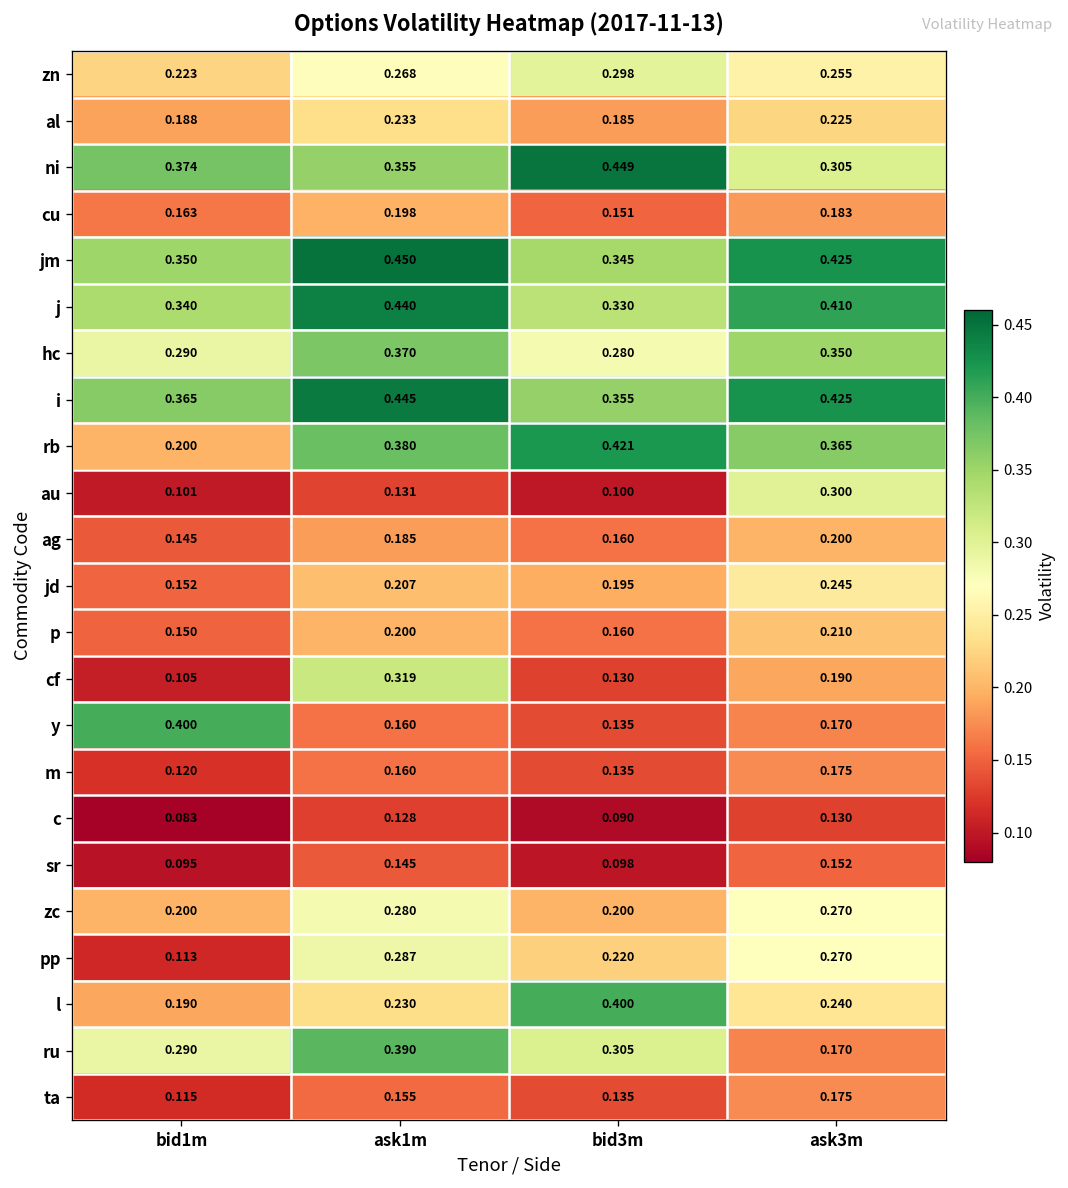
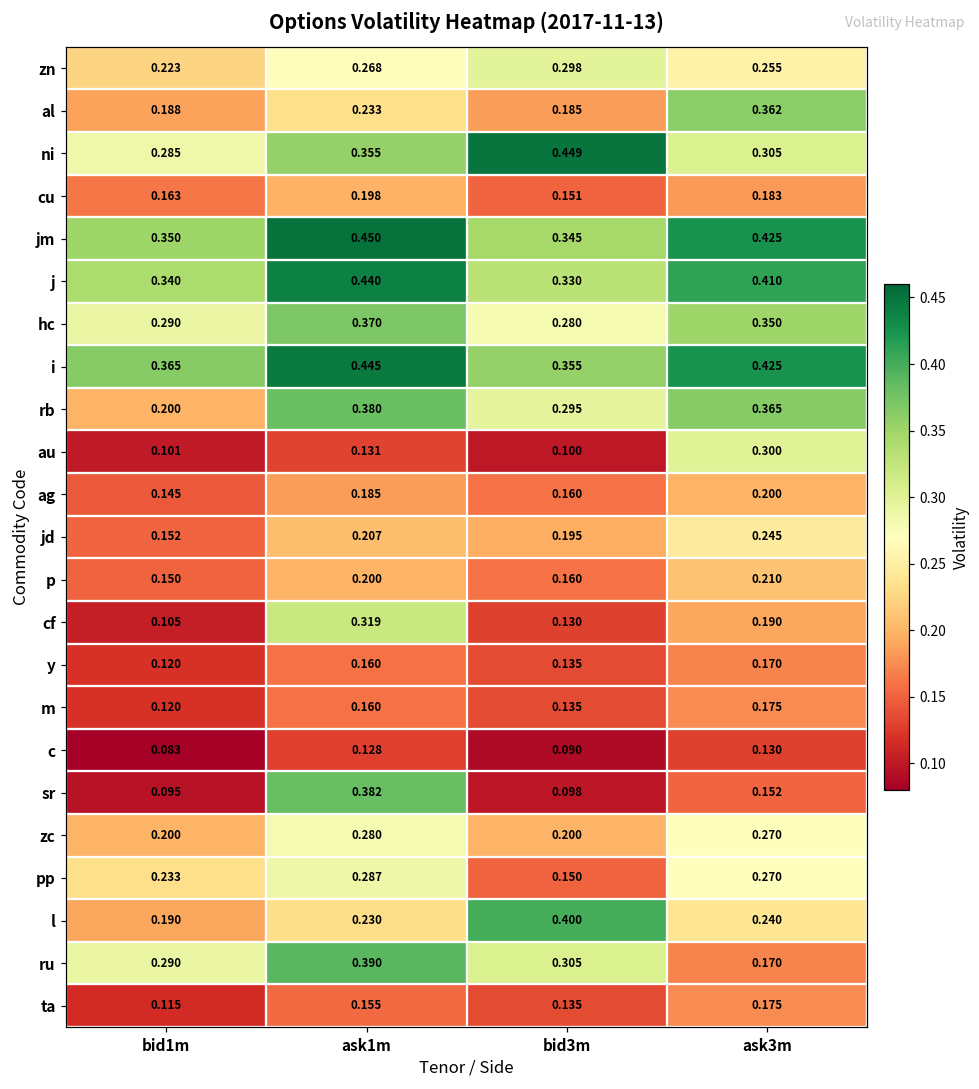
  {
    "zn": {
      "bid1m": 0.223,
      "ask1m": 0.268,
      "bid3m": 0.298,
      "ask3m": 0.255
    },
    "al": {
      "bid1m": 0.188,
      "ask1m": 0.233,
      "bid3m": 0.185,
-     "ask3m": 0.225
+     "ask3m": 0.362
    },
    "ni": {
-     "bid1m": 0.374,
+     "bid1m": 0.285,
      "ask1m": 0.355,
      "bid3m": 0.449,
      "ask3m": 0.305
    },
    "cu": {
      "bid1m": 0.163,
      "ask1m": 0.198,
      "bid3m": 0.151,
      "ask3m": 0.183
    },
    "jm": {
      "bid1m": 0.350,
      "ask1m": 0.450,
      "bid3m": 0.345,
      "ask3m": 0.425
    },
    "j": {
      "bid1m": 0.340,
      "ask1m": 0.440,
      "bid3m": 0.330,
      "ask3m": 0.410
    },
    "hc": {
      "bid1m": 0.290,
      "ask1m": 0.370,
      "bid3m": 0.280,
      "ask3m": 0.350
    },
    "i": {
      "bid1m": 0.365,
      "ask1m": 0.445,
      "bid3m": 0.355,
      "ask3m": 0.425
    },
    "rb": {
      "bid1m": 0.200,
      "ask1m": 0.380,
-     "bid3m": 0.421,
+     "bid3m": 0.295,
      "ask3m": 0.365
    },
    "au": {
      "bid1m": 0.101,
      "ask1m": 0.131,
      "bid3m": 0.100,
      "ask3m": 0.300
    },
    "ag": {
      "bid1m": 0.145,
      "ask1m": 0.185,
      "bid3m": 0.160,
      "ask3m": 0.200
    },
    "jd": {
      "bid1m": 0.152,
      "ask1m": 0.207,
      "bid3m": 0.195,
      "ask3m": 0.245
    },
    "p": {
      "bid1m": 0.150,
      "ask1m": 0.200,
      "bid3m": 0.160,
      "ask3m": 0.210
    },
    "cf": {
      "bid1m": 0.105,
      "ask1m": 0.319,
      "bid3m": 0.130,
      "ask3m": 0.190
    },
    "y": {
-     "bid1m": 0.400,
+     "bid1m": 0.120,
      "ask1m": 0.160,
      "bid3m": 0.135,
      "ask3m": 0.170
    },
    "m": {
      "bid1m": 0.120,
      "ask1m": 0.160,
      "bid3m": 0.135,
      "ask3m": 0.175
    },
    "c": {
      "bid1m": 0.083,
      "ask1m": 0.128,
      "bid3m": 0.090,
      "ask3m": 0.130
    },
    "sr": {
      "bid1m": 0.095,
-     "ask1m": 0.145,
+     "ask1m": 0.382,
      "bid3m": 0.098,
      "ask3m": 0.152
    },
    "zc": {
      "bid1m": 0.200,
      "ask1m": 0.280,
      "bid3m": 0.200,
      "ask3m": 0.270
    },
    "pp": {
-     "bid1m": 0.113,
+     "bid1m": 0.233,
      "ask1m": 0.287,
-     "bid3m": 0.220,
+     "bid3m": 0.150,
      "ask3m": 0.270
    },
    "l": {
      "bid1m": 0.190,
      "ask1m": 0.230,
      "bid3m": 0.400,
      "ask3m": 0.240
    },
    "ru": {
      "bid1m": 0.290,
      "ask1m": 0.390,
      "bid3m": 0.305,
      "ask3m": 0.170
    },
    "ta": {
      "bid1m": 0.115,
      "ask1m": 0.155,
      "bid3m": 0.135,
      "ask3m": 0.175
    }
  }
